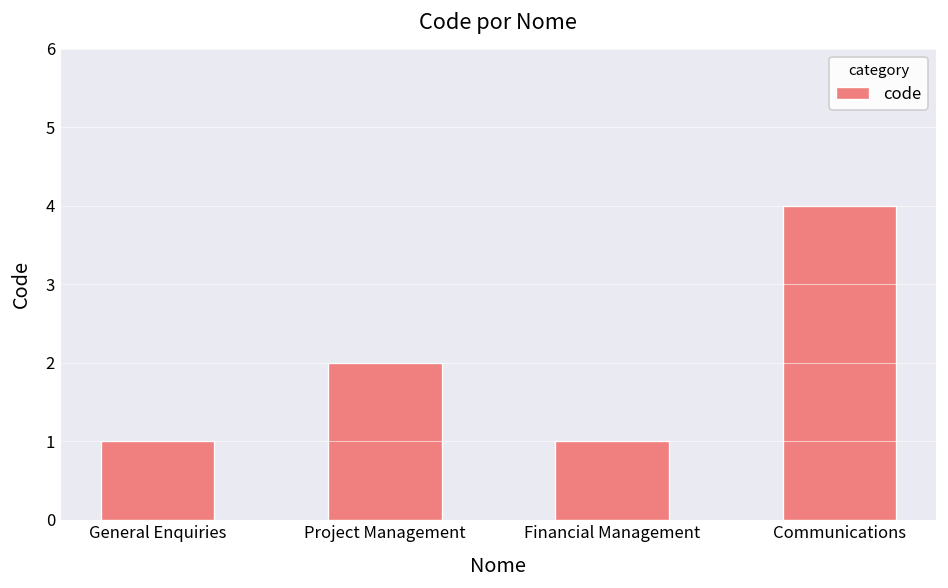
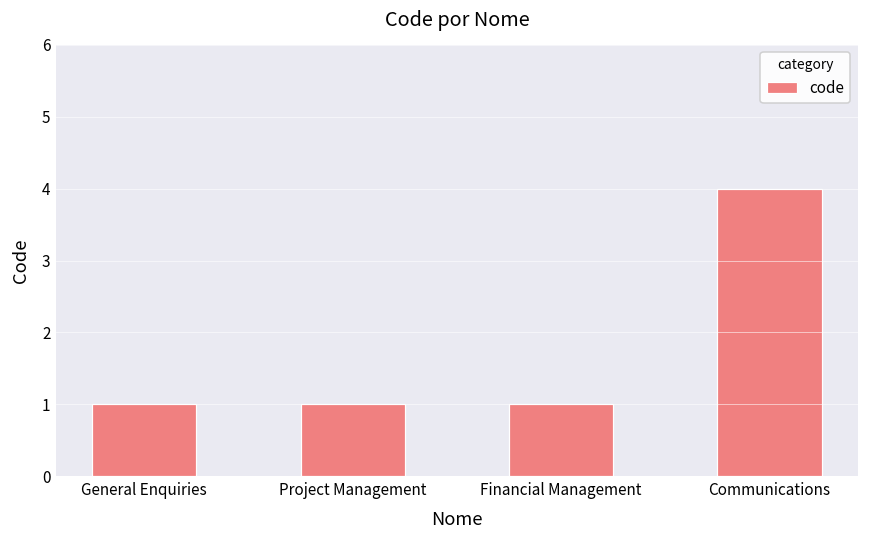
  {
    "General Enquiries": 1,
-   "Project Management": 2,
+   "Project Management": 1,
    "Financial Management": 1,
    "Communications": 4
  }
